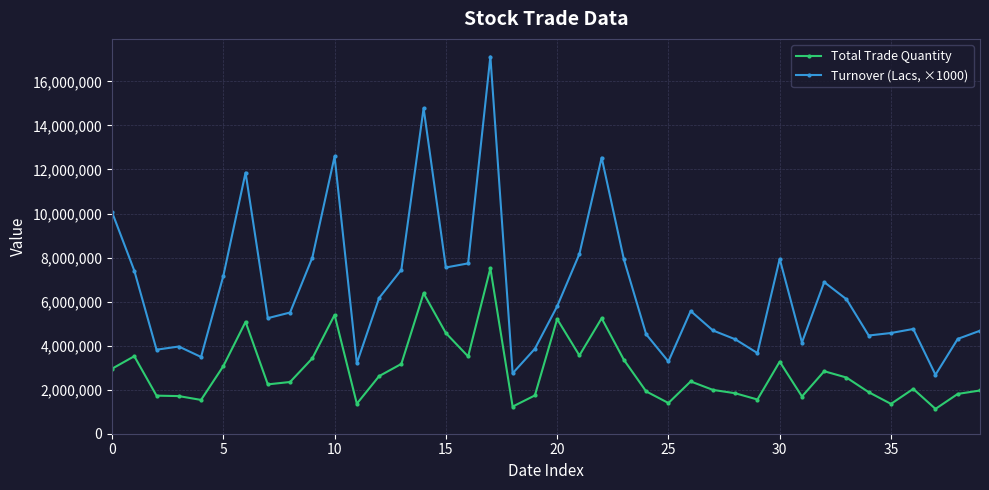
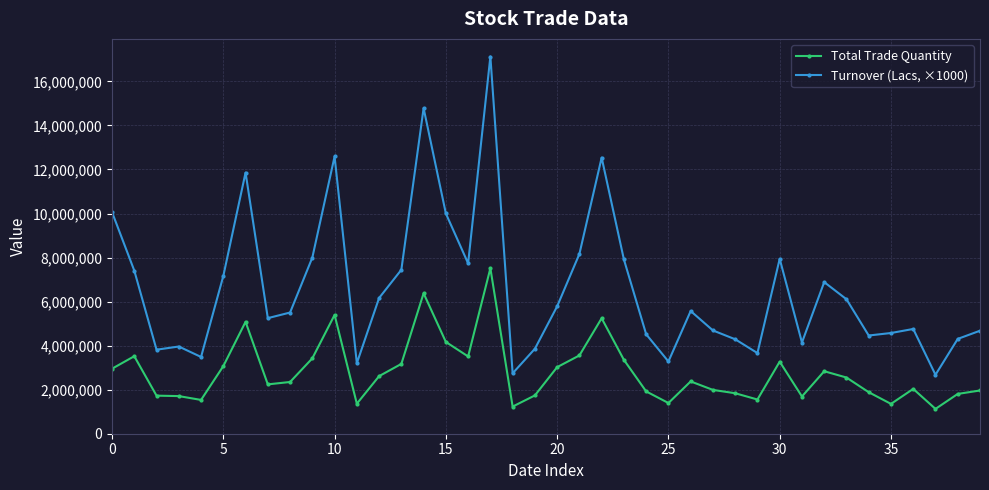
  {
    "Total Trade Quantity": {
      "0": "3,000,000",
      "5": "3,100,000",
      "10": "5,400,000",
-     "15": "4,600,000",
-     "20": "5,200,000",
+     "15": "4,200,000",
+     "20": "3,000,000",
      "25": "1,400,000",
      "30": "3,300,000",
      "35": "1,400,000"
    },
    "Turnover (Lacs, ×1000)": {
      "0": "10,100,000",
      "5": "7,200,000",
      "10": "12,600,000",
-     "15": "7,500,000",
+     "15": "10,000,000",
      "20": "5,800,000",
      "25": "3,300,000",
      "30": "7,900,000",
      "35": "4,600,000"
    }
  }
